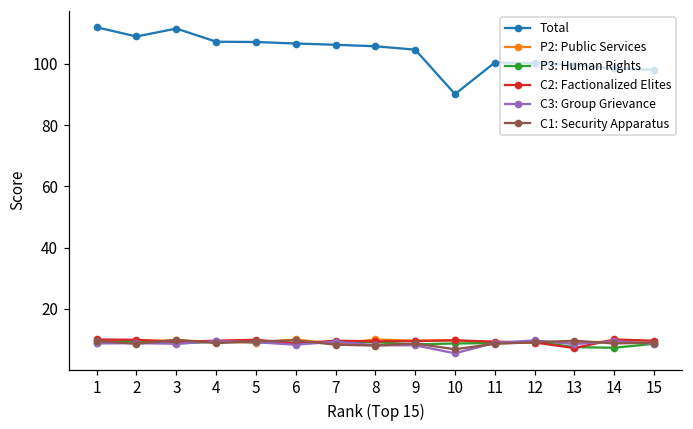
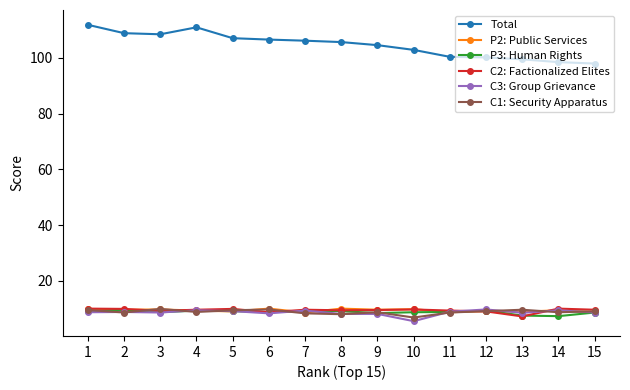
  {
    "Total": {
      "1": 112,
      "2": 109,
-     "3": 112,
-     "4": 107,
+     "3": 109,
+     "4": 111,
      "5": 107,
      "6": 107,
      "7": 106,
      "8": 106,
      "9": 105,
-     "10": 90,
+     "10": 103,
      "11": 100
    },
    "P3: Human Rights": {
      "10": 9,
      "14": 7
    },
    "C3: Group Grievance": {
      "10": 6
    },
    "C1: Security Apparatus": {
      "10": 7
    }
  }
